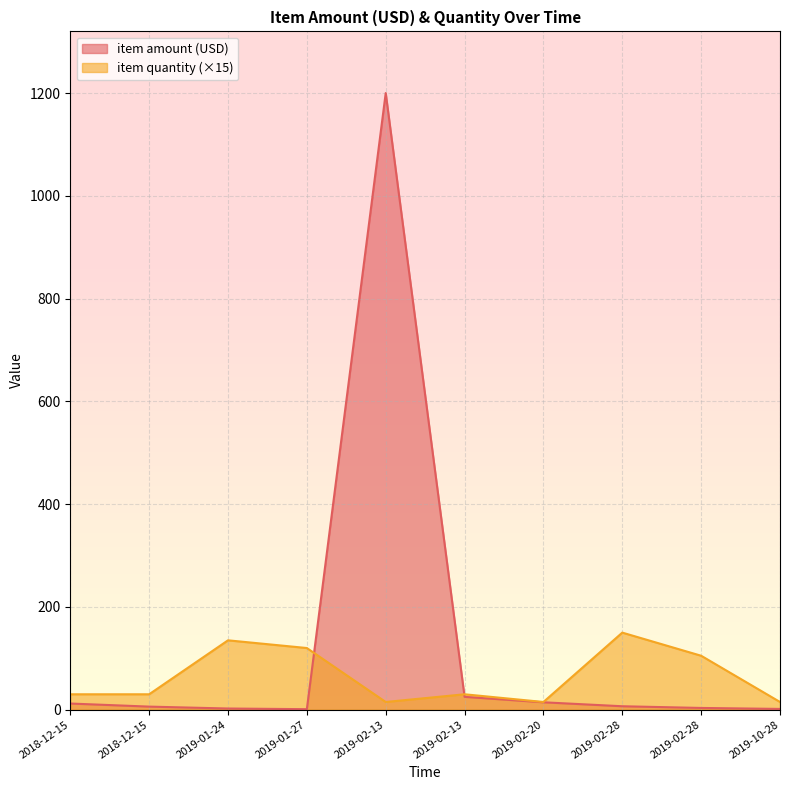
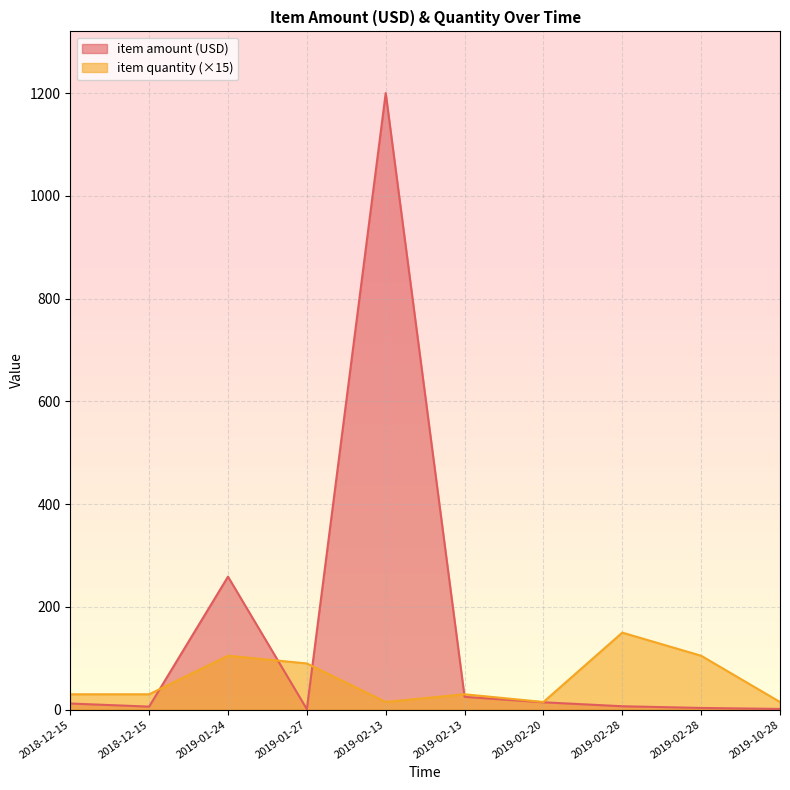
  {
    "item amount (USD)": {
-     "2019-01-24": 0,
+     "2019-01-24": 260,
      "2019-01-27": 0,
      "2019-10-28": 0
    },
    "item quantity (×15)": {
-     "2019-01-24": 140,
-     "2019-01-27": 120,
+     "2019-01-24": 110,
+     "2019-01-27": 90,
      "2019-10-28": 20
    }
  }
